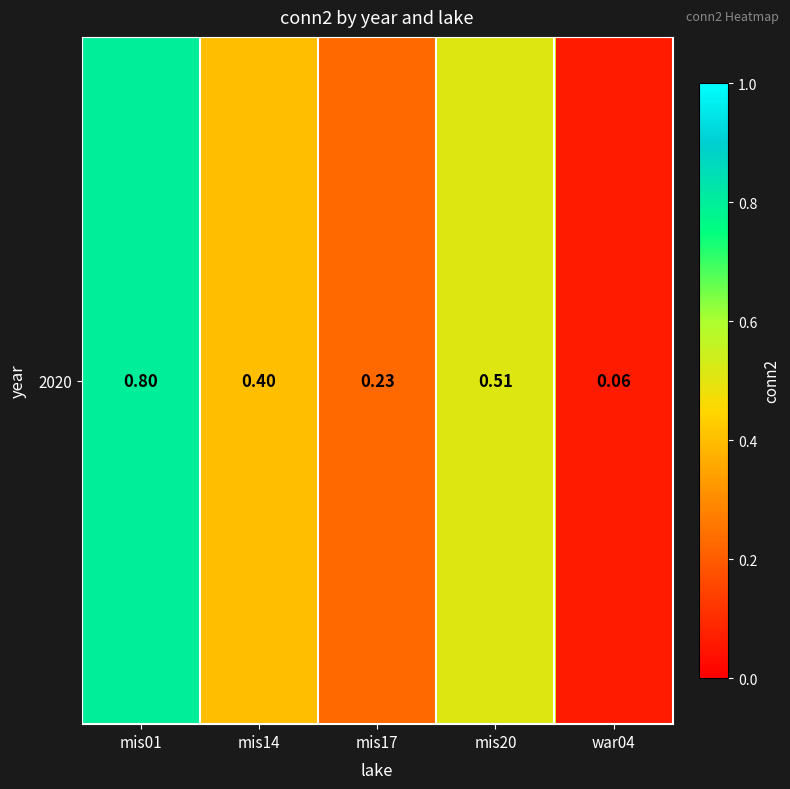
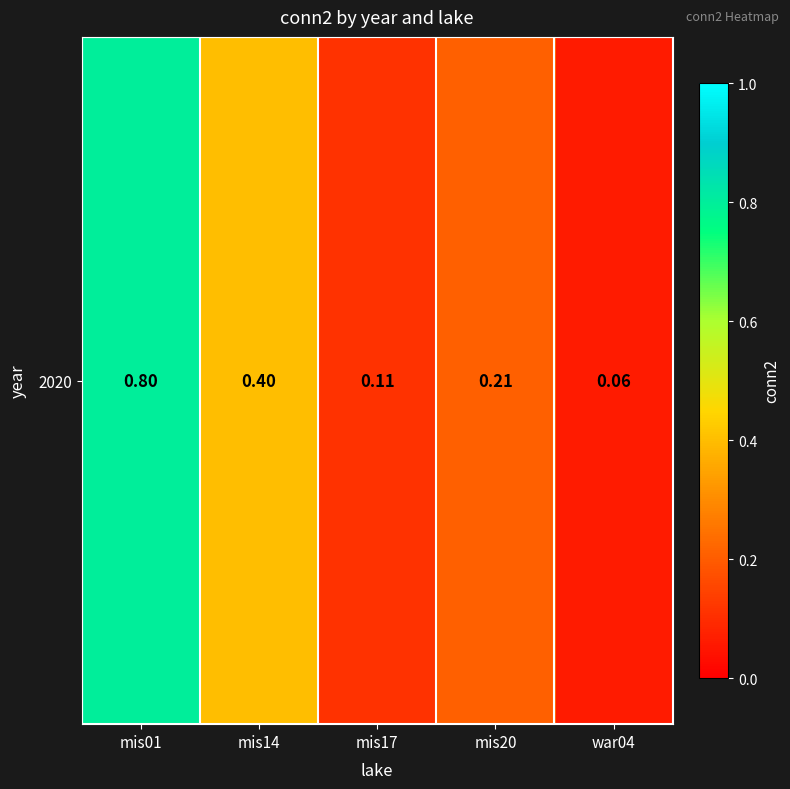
  {
    "2020": {
      "mis01": 0.80,
      "mis14": 0.40,
-     "mis17": 0.23,
-     "mis20": 0.51,
+     "mis17": 0.11,
+     "mis20": 0.21,
      "war04": 0.06
    }
  }
